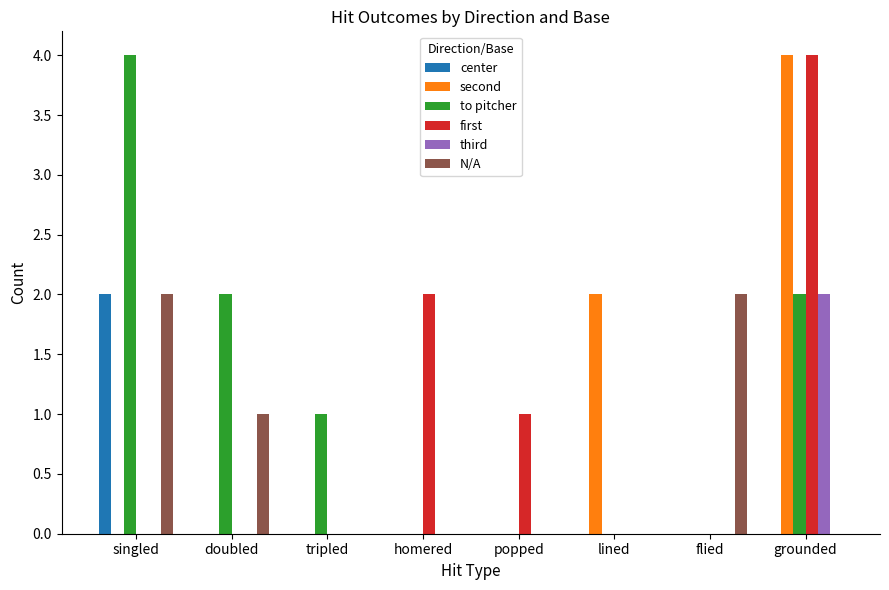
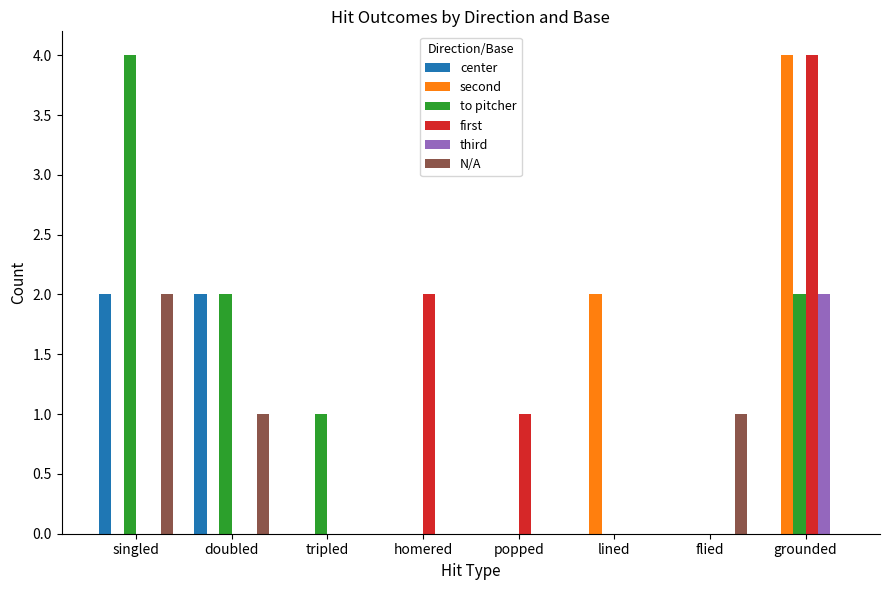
  {
    "center": {
      "singled": 2,
-     "doubled": 0,
+     "doubled": 2,
      "tripled": 0,
      "homered": 0,
      "popped": 0,
      "lined": 0,
      "flied": 0,
      "grounded": 0
    },
    "second": {
      "singled": 0,
      "doubled": 0,
      "tripled": 0,
      "homered": 0,
      "popped": 0,
      "lined": 2,
      "flied": 0,
      "grounded": 4
    },
    "to pitcher": {
      "singled": 4,
      "doubled": 2,
      "tripled": 1,
      "homered": 0,
      "popped": 0,
      "lined": 0,
      "flied": 0,
      "grounded": 2
    },
    "first": {
      "singled": 0,
      "doubled": 0,
      "tripled": 0,
      "homered": 2,
      "popped": 1,
      "lined": 0,
      "flied": 0,
      "grounded": 4
    },
    "third": {
      "singled": 0,
      "doubled": 0,
      "tripled": 0,
      "homered": 0,
      "popped": 0,
      "lined": 0,
      "flied": 0,
      "grounded": 2
    },
    "N/A": {
      "singled": 2,
      "doubled": 1,
      "tripled": 0,
      "homered": 0,
      "popped": 0,
      "lined": 0,
-     "flied": 2,
+     "flied": 1,
      "grounded": 0
    }
  }
